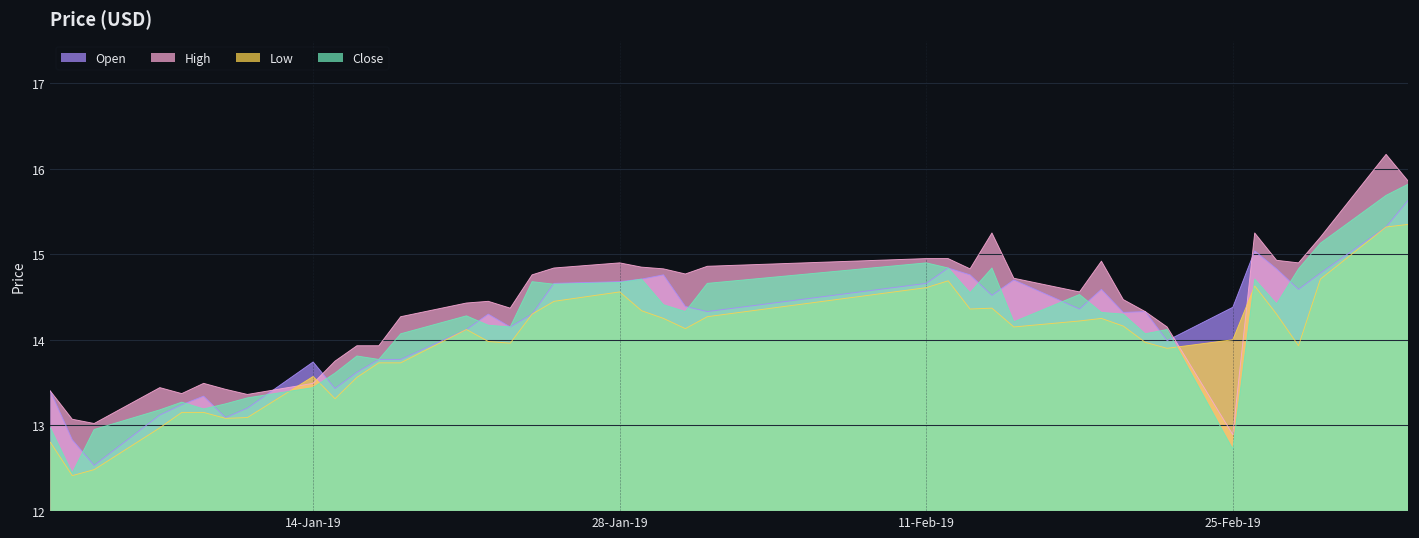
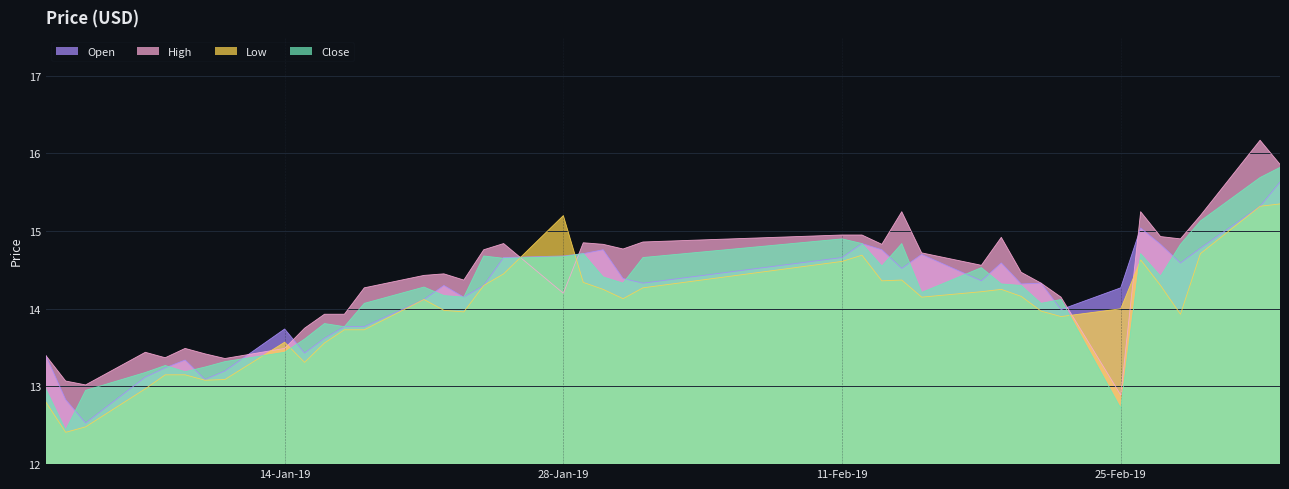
  {
    "Open": {
      "14-Jan-19": 13.7,
      "11-Feb-19": 14.7,
-     "25-Feb-19": 14.4
+     "25-Feb-19": 14.3
    },
    "High": {
      "14-Jan-19": 13.5,
-     "28-Jan-19": 14.9,
+     "28-Jan-19": 14.2,
      "11-Feb-19": 15.0,
      "25-Feb-19": 12.9
    },
    "Low": {
      "14-Jan-19": 13.6,
-     "28-Jan-19": 14.6,
+     "28-Jan-19": 15.2,
      "11-Feb-19": 14.6,
      "25-Feb-19": 14.0
    },
    "Close": {
      "14-Jan-19": 13.4,
      "11-Feb-19": 14.9,
      "25-Feb-19": 12.7
    }
  }
